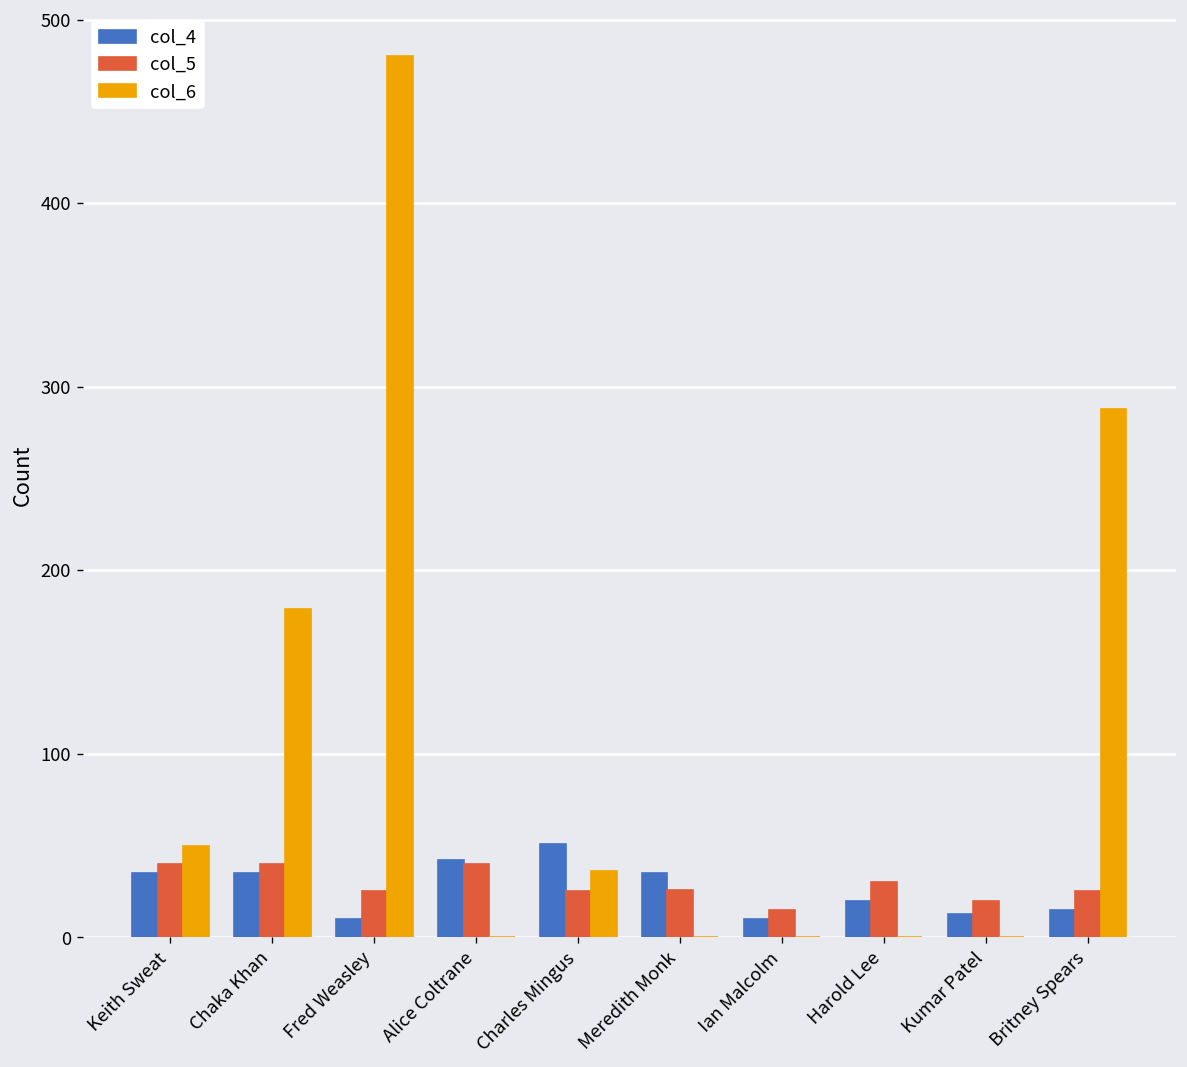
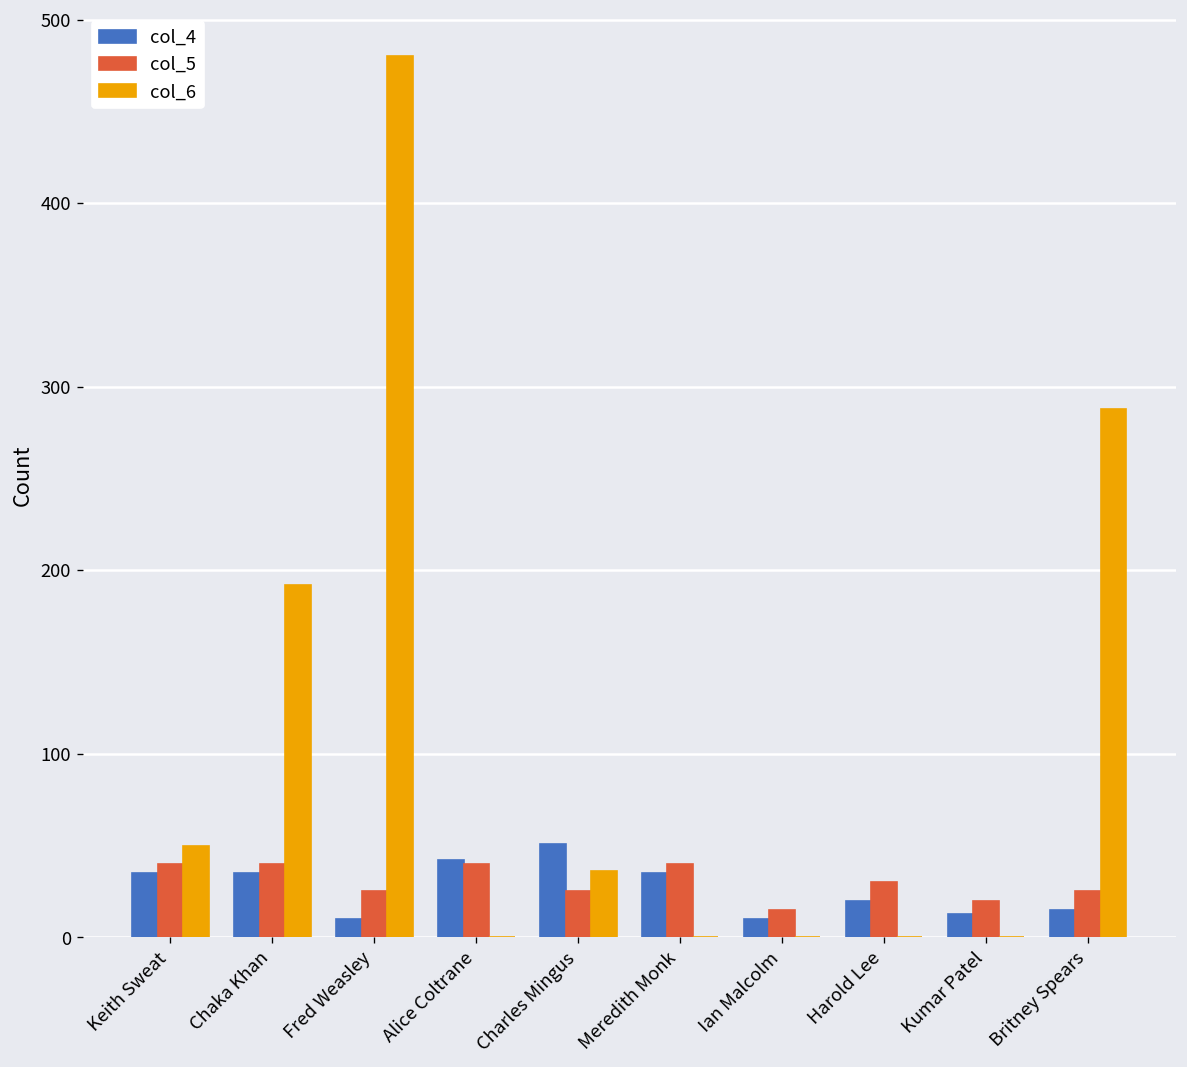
  {
    "col_4": {
      "Keith Sweat": 35,
      "Chaka Khan": 35,
      "Fred Weasley": 10,
      "Alice Coltrane": 42,
      "Charles Mingus": 51,
      "Meredith Monk": 35,
      "Ian Malcolm": 10,
      "Harold Lee": 20,
      "Kumar Patel": 13,
      "Britney Spears": 15
    },
    "col_5": {
      "Keith Sweat": 40,
      "Chaka Khan": 40,
      "Fred Weasley": 25,
      "Alice Coltrane": 40,
      "Charles Mingus": 25,
-     "Meredith Monk": 26,
+     "Meredith Monk": 40,
      "Ian Malcolm": 15,
      "Harold Lee": 30,
      "Kumar Patel": 20,
      "Britney Spears": 25
    },
    "col_6": {
      "Keith Sweat": 50,
-     "Chaka Khan": 179,
+     "Chaka Khan": 192,
      "Fred Weasley": 480,
      "Alice Coltrane": 0,
      "Charles Mingus": 36,
      "Meredith Monk": 0,
      "Ian Malcolm": 0,
      "Harold Lee": 0,
      "Kumar Patel": 0,
      "Britney Spears": 288
    }
  }
